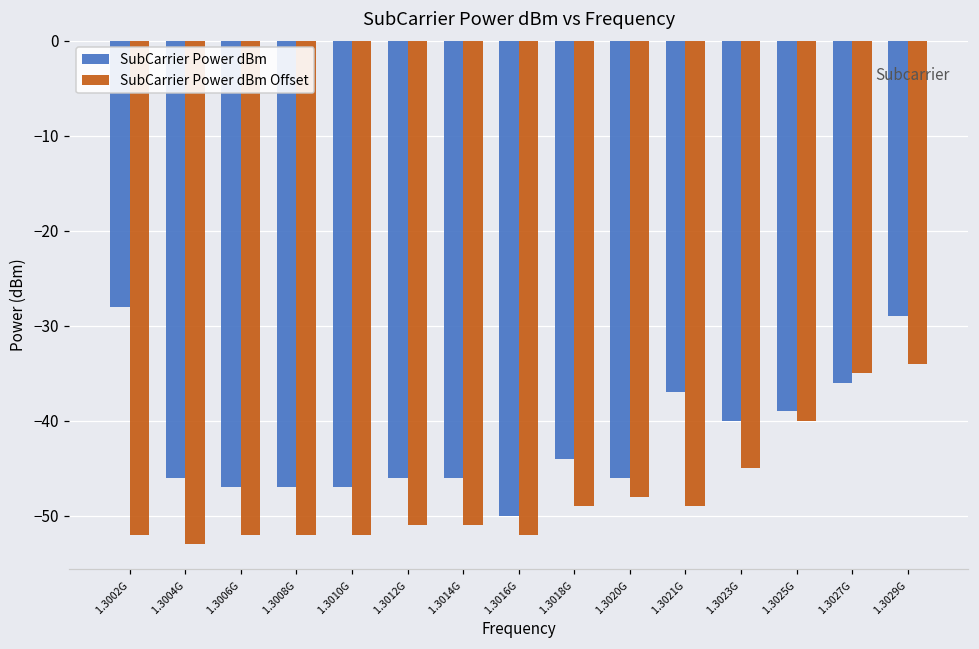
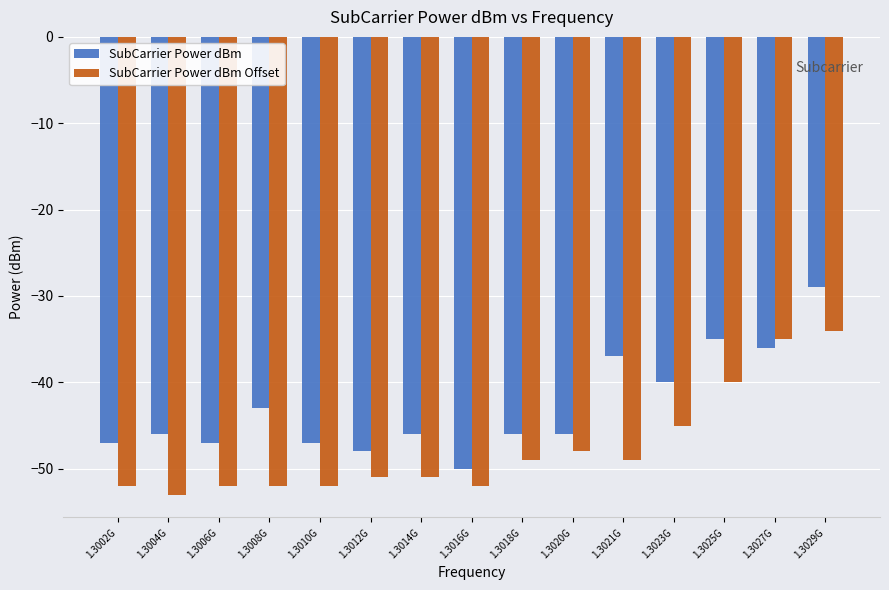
  {
    "SubCarrier Power dBm": {
-     "1.3002G": -28,
+     "1.3002G": -47,
      "1.3004G": -46,
      "1.3006G": -47,
-     "1.3008G": -47,
+     "1.3008G": -43,
      "1.3010G": -47,
-     "1.3012G": -46,
+     "1.3012G": -48,
      "1.3014G": -46,
      "1.3016G": -50,
-     "1.3018G": -44,
+     "1.3018G": -46,
      "1.3020G": -46,
      "1.3021G": -37,
      "1.3023G": -40,
-     "1.3025G": -39,
+     "1.3025G": -35,
      "1.3027G": -36,
      "1.3029G": -29
    },
    "SubCarrier Power dBm Offset": {
      "1.3002G": -52,
      "1.3004G": -53,
      "1.3006G": -52,
      "1.3008G": -52,
      "1.3010G": -52,
      "1.3012G": -51,
      "1.3014G": -51,
      "1.3016G": -52,
      "1.3018G": -49,
      "1.3020G": -48,
      "1.3021G": -49,
      "1.3023G": -45,
      "1.3025G": -40,
      "1.3027G": -35,
      "1.3029G": -34
    }
  }
